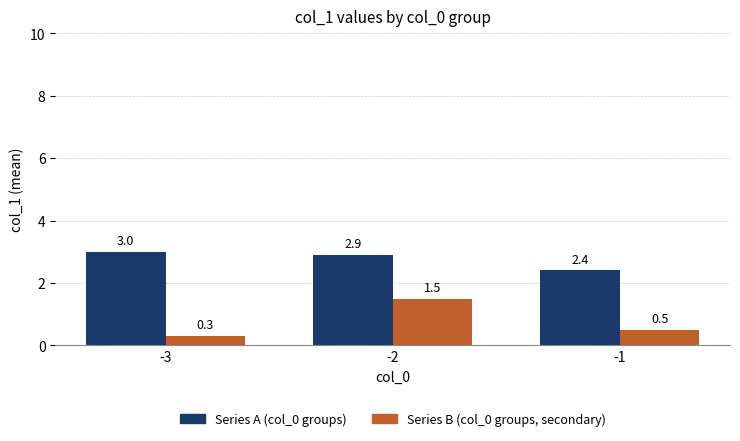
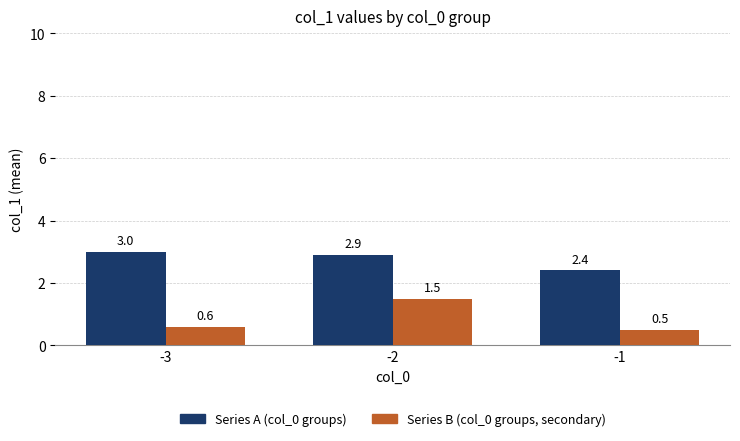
  {
    "Series A (col_0 groups)": {
      "-3": 3.0,
      "-2": 2.9,
      "-1": 2.4
    },
    "Series B (col_0 groups, secondary)": {
-     "-3": 0.3,
+     "-3": 0.6,
      "-2": 1.5,
      "-1": 0.5
    }
  }
